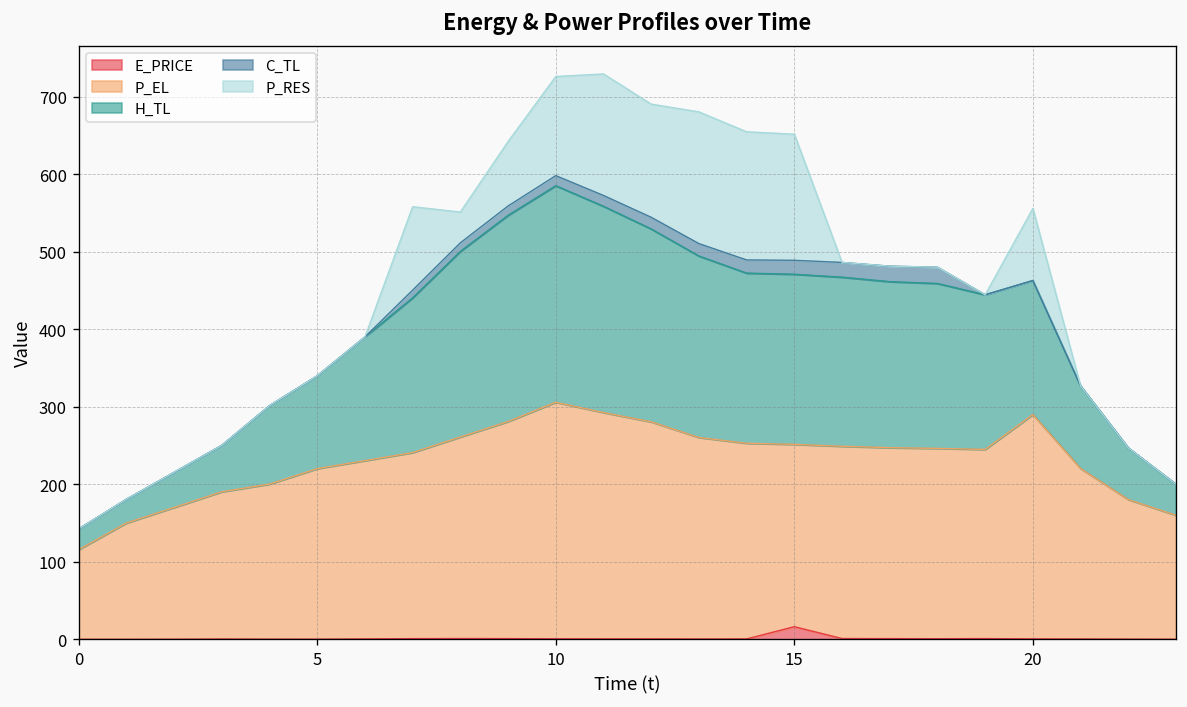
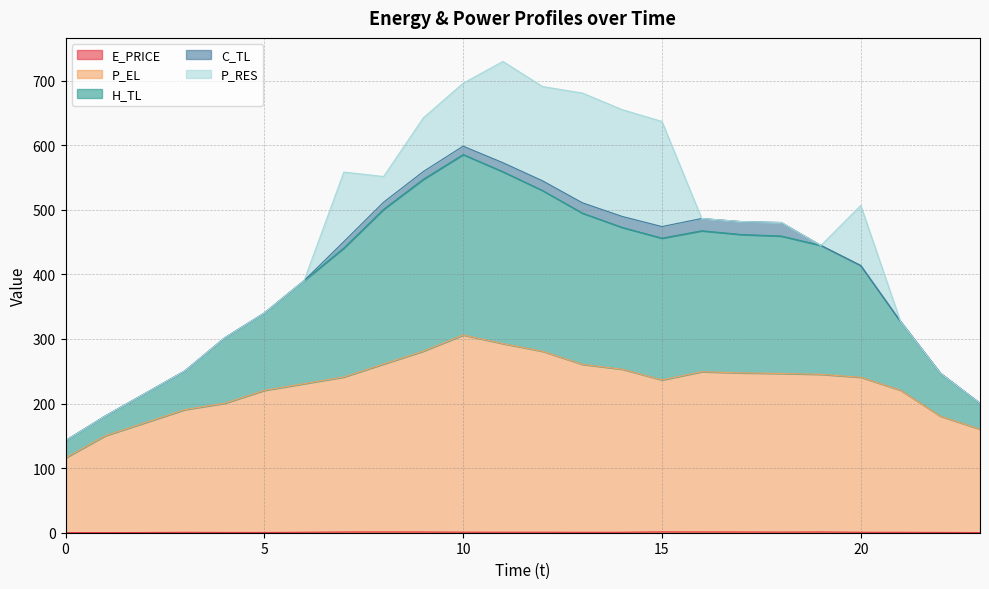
  {
    "E_PRICE": {
      "0": 0,
      "5": 0,
      "10": 0,
-     "15": 20,
+     "15": 0,
      "20": 0
    },
    "P_EL": {
      "0": 120,
      "5": 220,
      "10": 310,
      "15": 240,
-     "20": 290
+     "20": 240
    },
    "P_RES": {
-     "10": 130,
+     "10": 100,
      "15": 160,
      "20": 90
    }
  }
